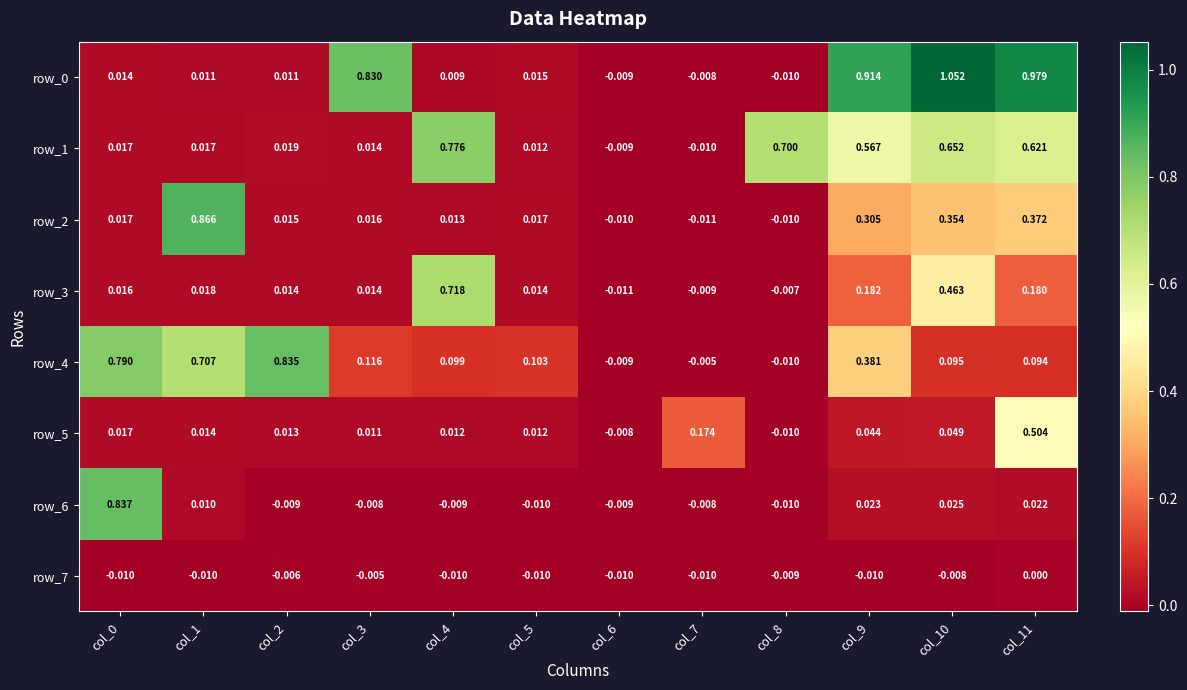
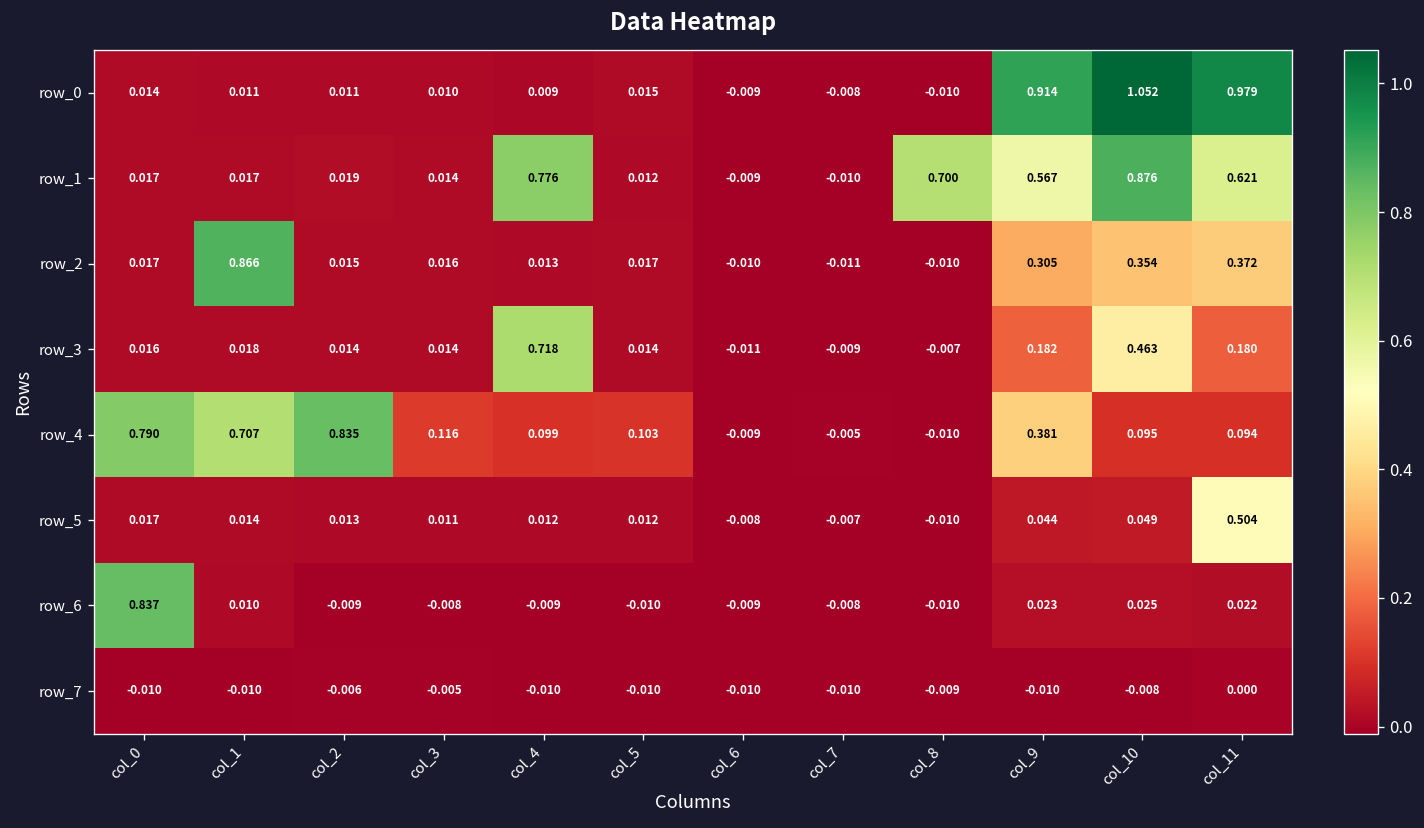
  {
    "row_0": {
      "col_0": 0.014,
      "col_1": 0.011,
      "col_2": 0.011,
-     "col_3": 0.830,
+     "col_3": 0.010,
      "col_4": 0.009,
      "col_5": 0.015,
      "col_6": -0.009,
      "col_7": -0.008,
      "col_8": -0.010,
      "col_9": 0.914,
      "col_10": 1.052,
      "col_11": 0.979
    },
    "row_1": {
      "col_0": 0.017,
      "col_1": 0.017,
      "col_2": 0.019,
      "col_3": 0.014,
      "col_4": 0.776,
      "col_5": 0.012,
      "col_6": -0.009,
      "col_7": -0.010,
      "col_8": 0.700,
      "col_9": 0.567,
-     "col_10": 0.652,
+     "col_10": 0.876,
      "col_11": 0.621
    },
    "row_2": {
      "col_0": 0.017,
      "col_1": 0.866,
      "col_2": 0.015,
      "col_3": 0.016,
      "col_4": 0.013,
      "col_5": 0.017,
      "col_6": -0.010,
      "col_7": -0.011,
      "col_8": -0.010,
      "col_9": 0.305,
      "col_10": 0.354,
      "col_11": 0.372
    },
    "row_3": {
      "col_0": 0.016,
      "col_1": 0.018,
      "col_2": 0.014,
      "col_3": 0.014,
      "col_4": 0.718,
      "col_5": 0.014,
      "col_6": -0.011,
      "col_7": -0.009,
      "col_8": -0.007,
      "col_9": 0.182,
      "col_10": 0.463,
      "col_11": 0.180
    },
    "row_4": {
      "col_0": 0.790,
      "col_1": 0.707,
      "col_2": 0.835,
      "col_3": 0.116,
      "col_4": 0.099,
      "col_5": 0.103,
      "col_6": -0.009,
      "col_7": -0.005,
      "col_8": -0.010,
      "col_9": 0.381,
      "col_10": 0.095,
      "col_11": 0.094
    },
    "row_5": {
      "col_0": 0.017,
      "col_1": 0.014,
      "col_2": 0.013,
      "col_3": 0.011,
      "col_4": 0.012,
      "col_5": 0.012,
      "col_6": -0.008,
-     "col_7": 0.174,
+     "col_7": -0.007,
      "col_8": -0.010,
      "col_9": 0.044,
      "col_10": 0.049,
      "col_11": 0.504
    },
    "row_6": {
      "col_0": 0.837,
      "col_1": 0.010,
      "col_2": -0.009,
      "col_3": -0.008,
      "col_4": -0.009,
      "col_5": -0.010,
      "col_6": -0.009,
      "col_7": -0.008,
      "col_8": -0.010,
      "col_9": 0.023,
      "col_10": 0.025,
      "col_11": 0.022
    },
    "row_7": {
      "col_0": -0.010,
      "col_1": -0.010,
      "col_2": -0.006,
      "col_3": -0.005,
      "col_4": -0.010,
      "col_5": -0.010,
      "col_6": -0.010,
      "col_7": -0.010,
      "col_8": -0.009,
      "col_9": -0.010,
      "col_10": -0.008,
      "col_11": 0.000
    }
  }
